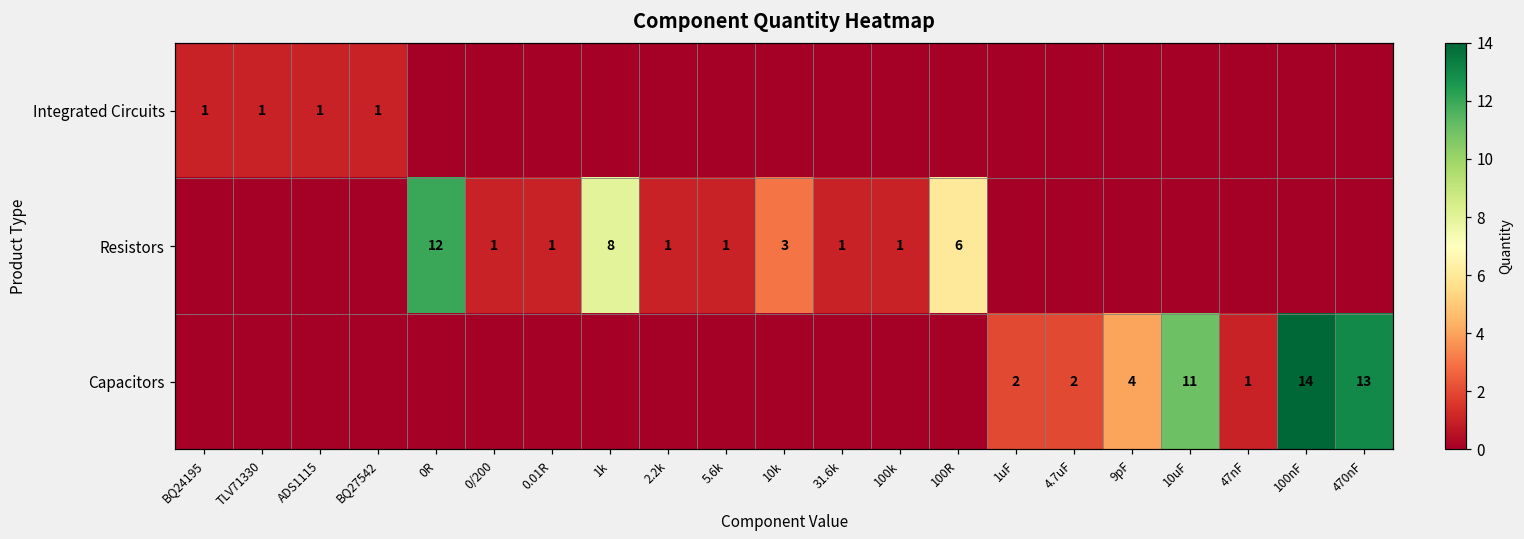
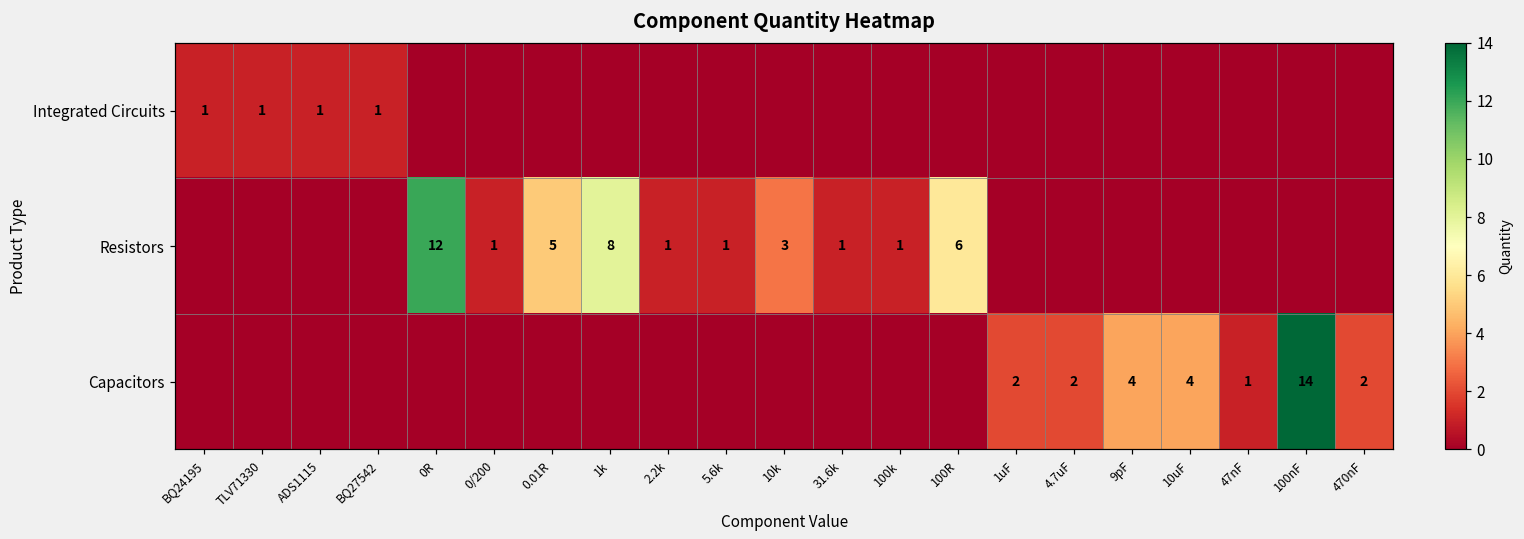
  {
    "Integrated Circuits": {
      "BQ24195": 1,
      "TLV71330": 1,
      "ADS1115": 1,
      "BQ27542": 1
    },
    "Resistors": {
      "0R": 12,
      "0/200": 1,
-     "0.01R": 1,
+     "0.01R": 5,
      "1k": 8,
      "2.2k": 1,
      "5.6k": 1,
      "10k": 3,
      "31.6k": 1,
      "100k": 1,
      "100R": 6
    },
    "Capacitors": {
      "1uF": 2,
      "4.7uF": 2,
      "9pF": 4,
-     "10uF": 11,
+     "10uF": 4,
      "47nF": 1,
      "100nF": 14,
-     "470nF": 13
+     "470nF": 2
    }
  }
